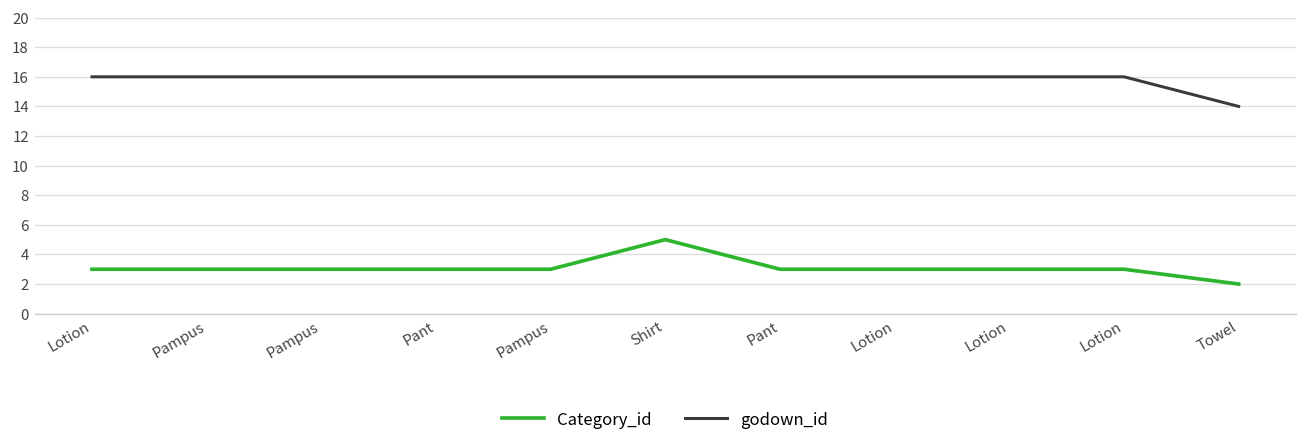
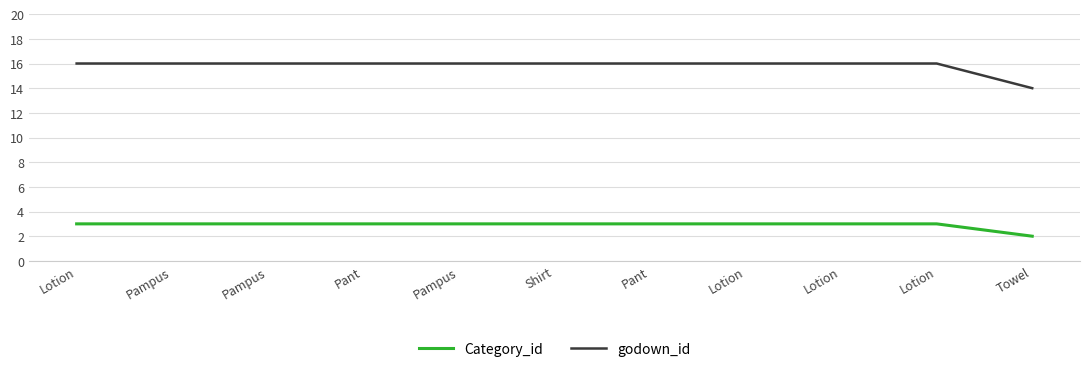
  {
    "Category_id": {
-     "Shirt": 5,
+     "Shirt": 3,
      "Towel": 2
    },
    "godown_id": {
      "Shirt": 16,
      "Towel": 14
    }
  }
